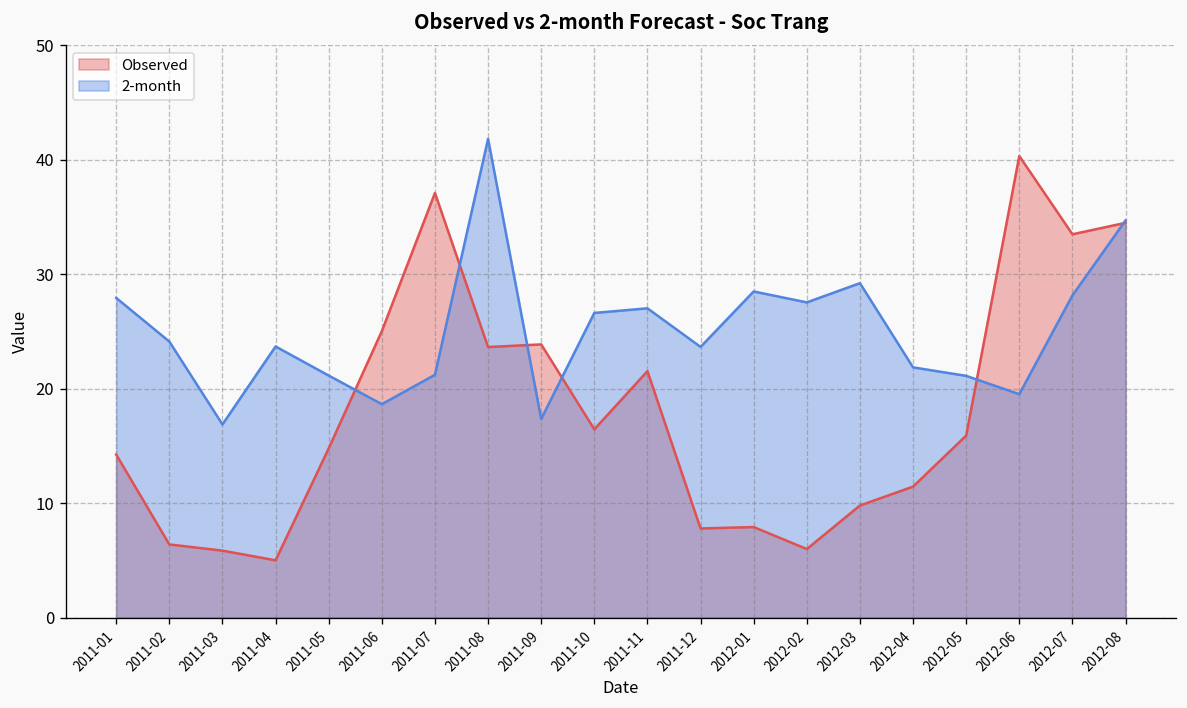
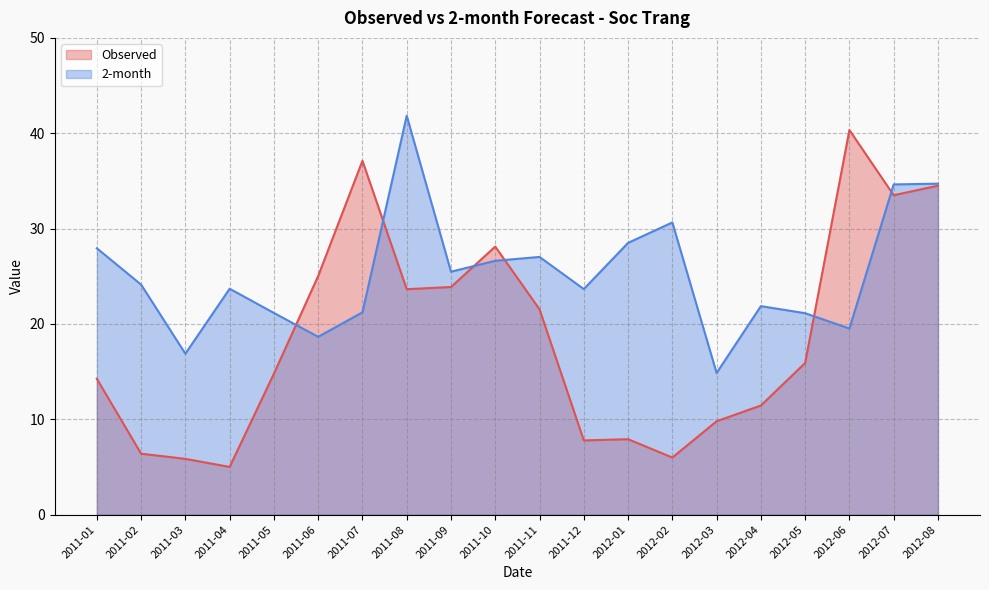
  {
    "Observed": {
      "2011-01": 14,
      "2011-02": 6,
      "2011-03": 6,
      "2011-04": 5,
      "2011-05": 15,
      "2011-06": 25,
      "2011-07": 37,
      "2011-08": 24,
      "2011-09": 24,
-     "2011-10": 16,
+     "2011-10": 28,
      "2011-11": 22,
      "2011-12": 8,
      "2012-01": 8,
      "2012-02": 6,
      "2012-03": 10,
      "2012-04": 11,
      "2012-05": 16,
      "2012-06": 40,
      "2012-07": 33
    },
    "2-month": {
      "2011-01": 28,
      "2011-02": 24,
      "2011-03": 17,
      "2011-04": 24,
      "2011-05": 21,
      "2011-06": 19,
      "2011-07": 21,
      "2011-08": 42,
-     "2011-09": 17,
+     "2011-09": 25,
      "2011-10": 27,
      "2011-11": 27,
      "2011-12": 24,
      "2012-01": 29,
-     "2012-02": 28,
-     "2012-03": 29,
+     "2012-02": 31,
+     "2012-03": 15,
      "2012-04": 22,
      "2012-05": 21,
      "2012-06": 20,
-     "2012-07": 28
+     "2012-07": 35
    }
  }
